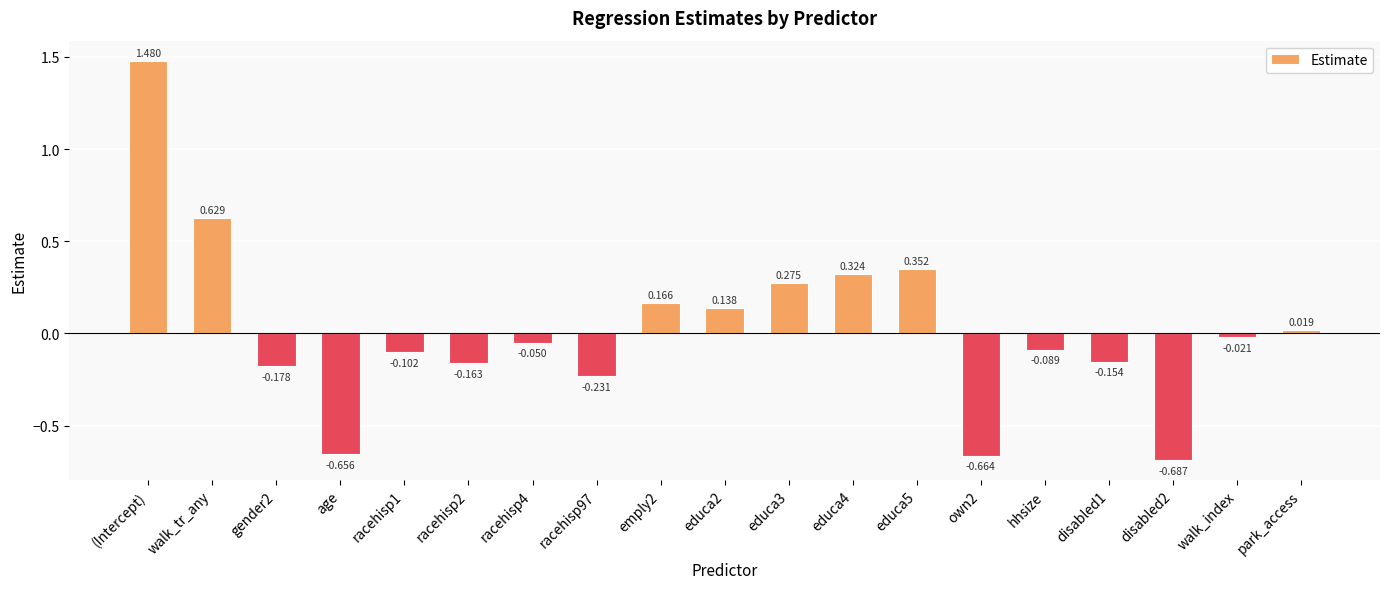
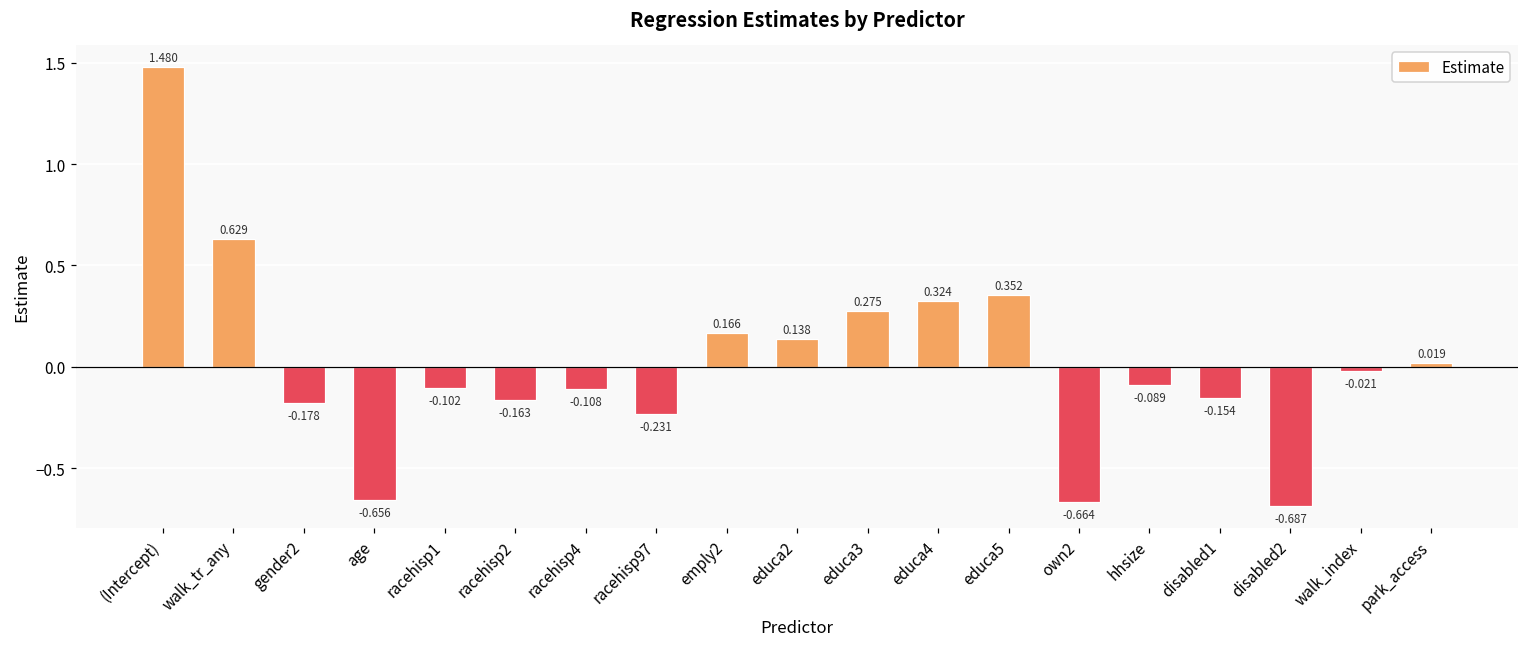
  {
    "(Intercept)": 1.480,
    "walk_tr_any": 0.629,
    "gender2": -0.178,
    "age": -0.656,
    "racehisp1": -0.102,
    "racehisp2": -0.163,
-   "racehisp4": -0.050,
+   "racehisp4": -0.108,
    "racehisp97": -0.231,
    "emply2": 0.166,
    "educa2": 0.138,
    "educa3": 0.275,
    "educa4": 0.324,
    "educa5": 0.352,
    "own2": -0.664,
    "hhsize": -0.089,
    "disabled1": -0.154,
    "disabled2": -0.687,
    "walk_index": -0.021,
    "park_access": 0.019
  }
